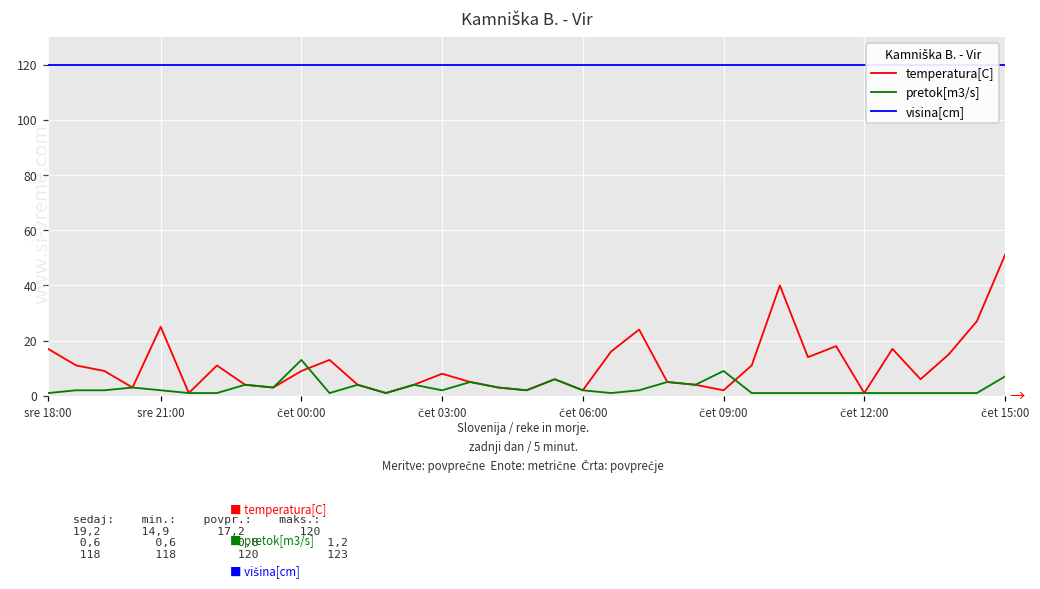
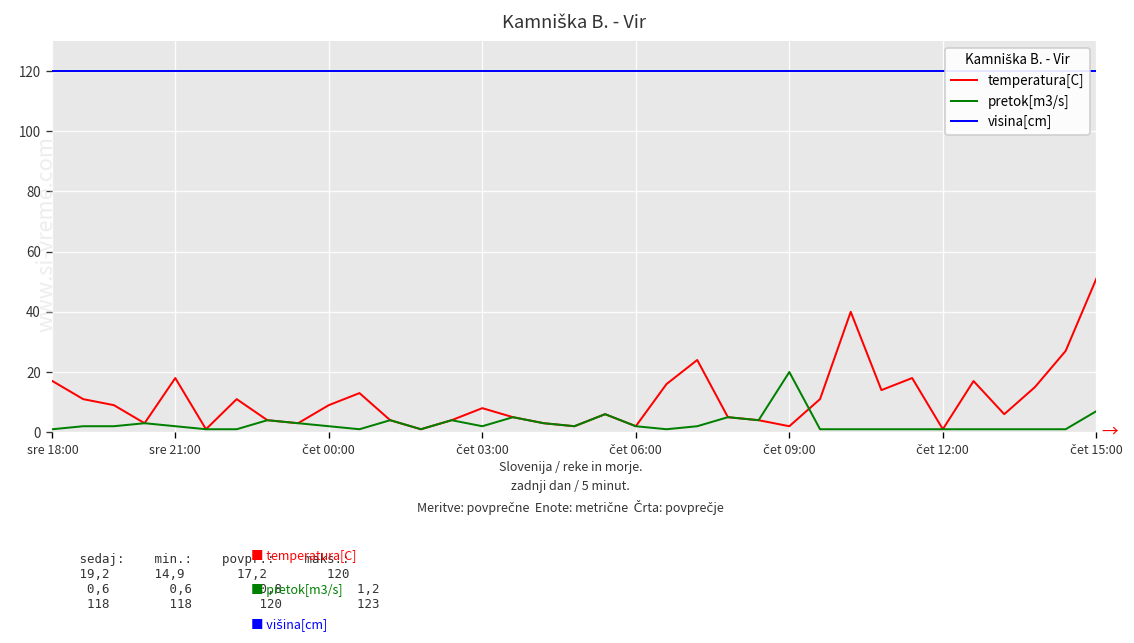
  {
    "temperatura[C]": {
      "sre 18:00": 17,
-     "sre 21:00": 25,
+     "sre 21:00": 18,
      "čet 00:00": 9,
      "čet 03:00": 8,
      "čet 09:00": 2,
      "čet 15:00": 51
    },
    "pretok[m3/s]": {
      "sre 18:00": 1,
      "sre 21:00": 2,
-     "čet 00:00": 13,
+     "čet 00:00": 2,
      "čet 03:00": 2,
-     "čet 09:00": 9,
+     "čet 09:00": 20,
      "čet 15:00": 7
    },
    "visina[cm]": {
      "sre 18:00": 120,
      "sre 21:00": 120,
      "čet 00:00": 120,
      "čet 03:00": 120,
      "čet 06:00": 120,
      "čet 09:00": 120,
      "čet 12:00": 120,
      "čet 15:00": 120
    }
  }
